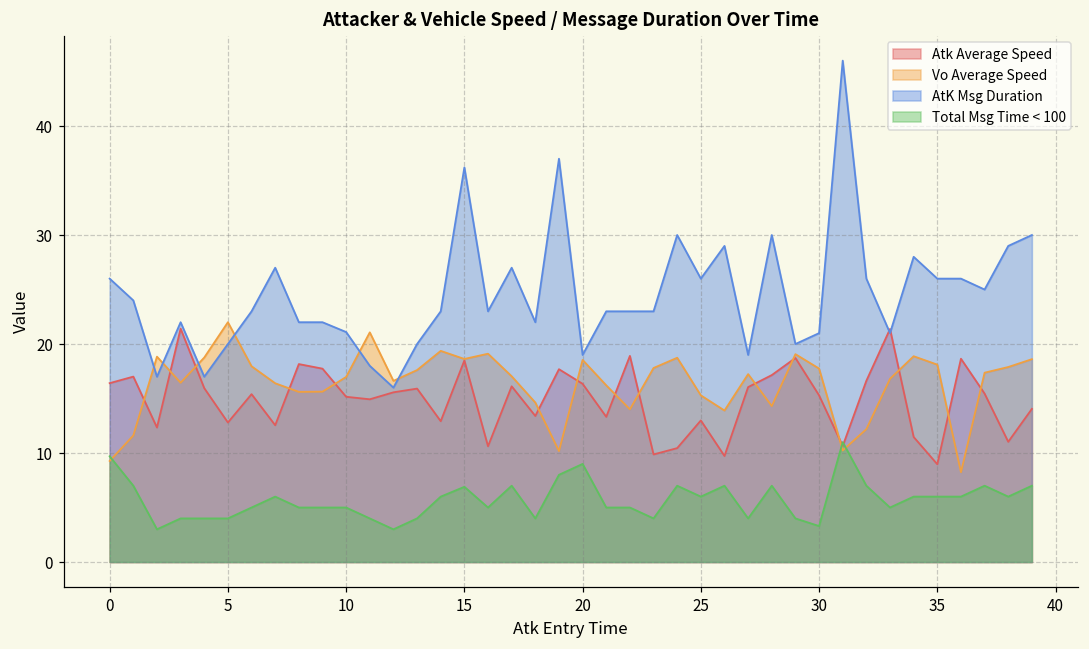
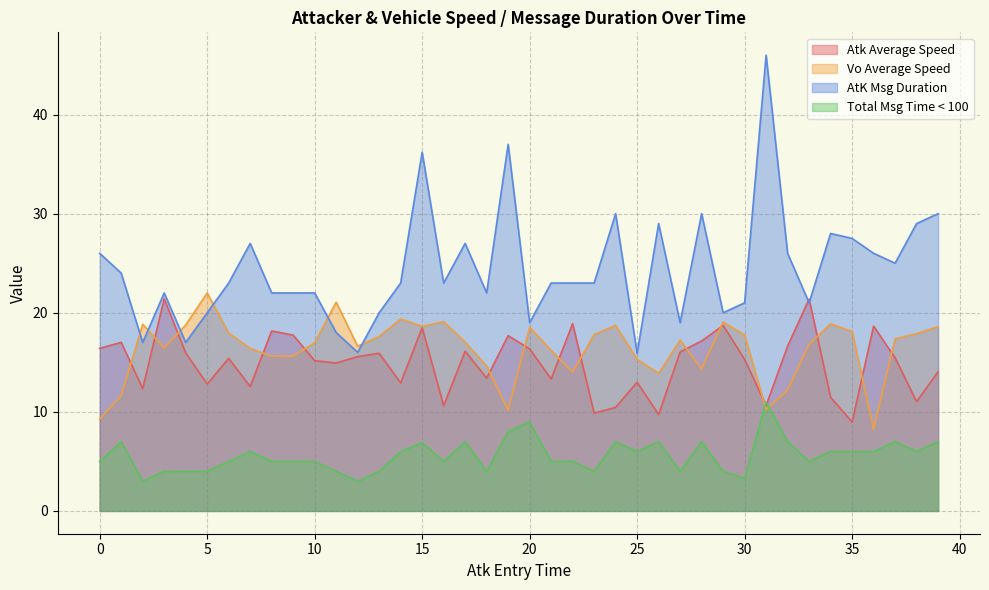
  {
    "AtK Msg Duration": {
      "0": 26,
      "5": 20,
-     "10": 21,
+     "10": 22,
      "15": 36,
      "20": 19,
-     "25": 26,
+     "25": 16,
      "30": 21,
-     "35": 26
+     "35": 28
    },
    "Total Msg Time < 100": {
-     "0": 10,
+     "0": 5,
      "5": 4,
      "10": 5,
      "15": 7,
      "20": 9,
      "25": 6,
      "30": 3,
      "35": 6
    }
  }
